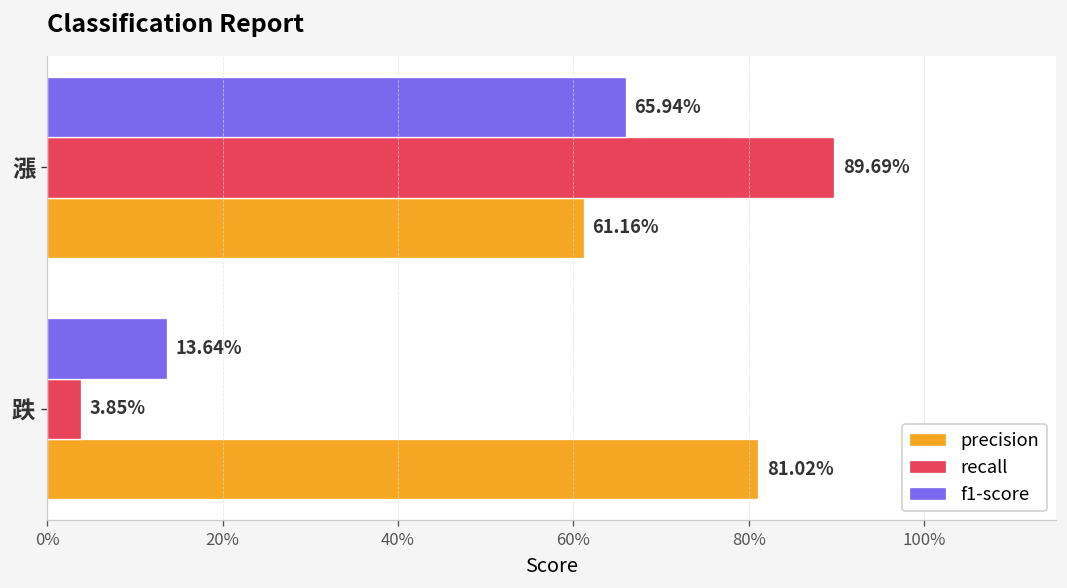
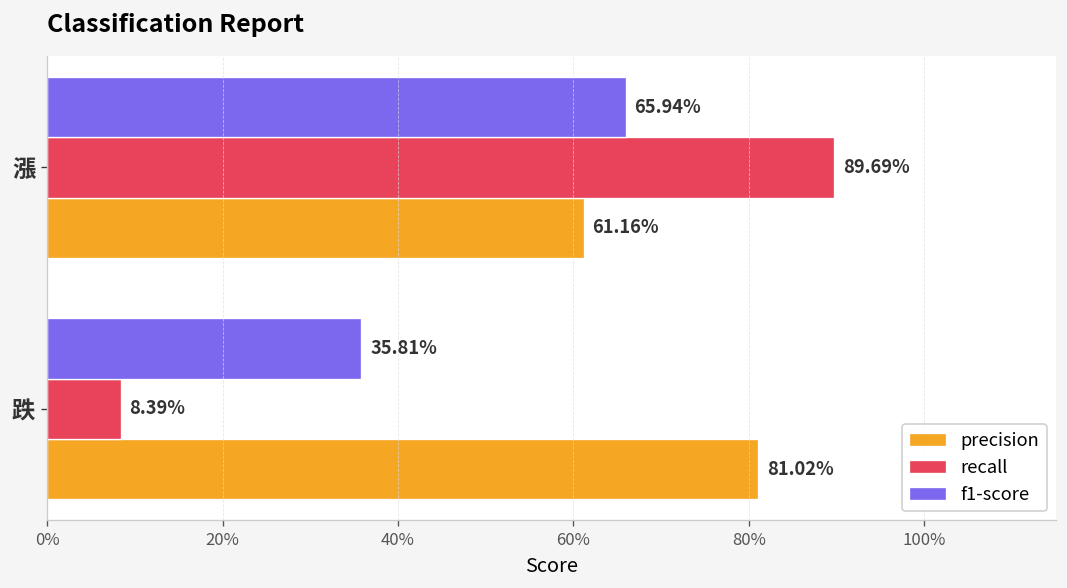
  {
    "precision": {
      "漲": "61.16%",
      "跌": "81.02%"
    },
    "recall": {
      "漲": "89.69%",
-     "跌": "3.85%"
+     "跌": "8.39%"
    },
    "f1-score": {
      "漲": "65.94%",
-     "跌": "13.64%"
+     "跌": "35.81%"
    }
  }
